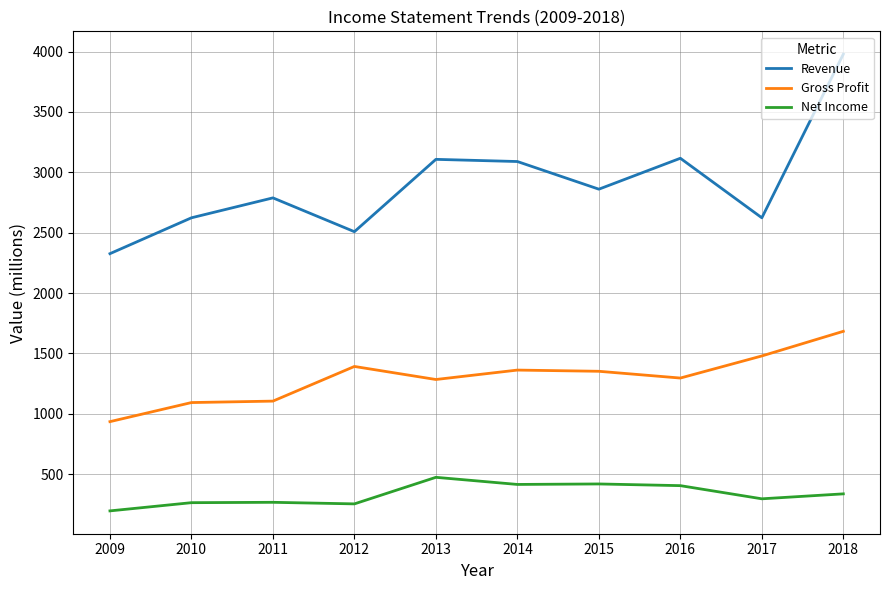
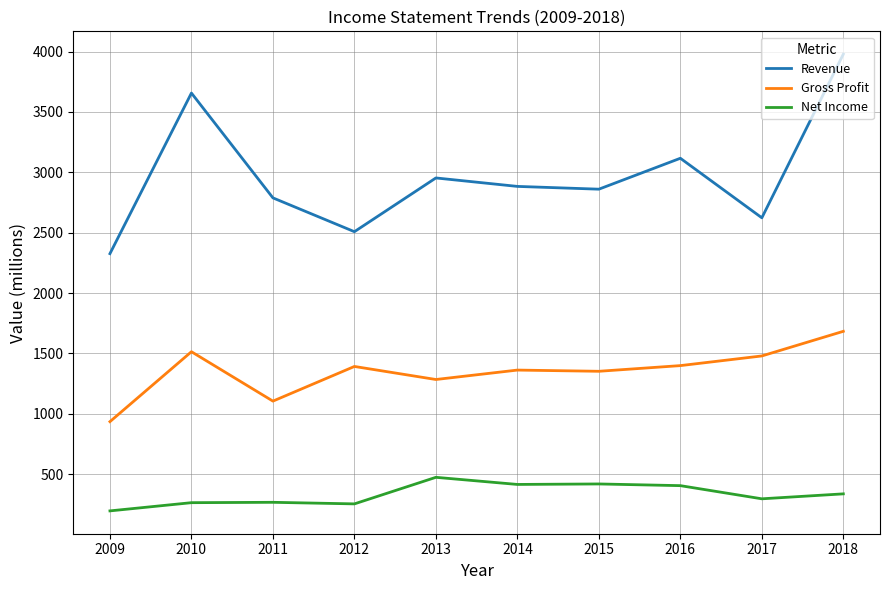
  {
    "Revenue": {
      "2009": 2330,
-     "2010": 2620,
+     "2010": 3660,
      "2011": 2790,
      "2012": 2510,
-     "2013": 3110,
-     "2014": 3090,
+     "2013": 2950,
+     "2014": 2880,
      "2015": 2860,
      "2016": 3120,
      "2017": 2620
    },
    "Gross Profit": {
      "2009": 940,
-     "2010": 1090,
+     "2010": 1510,
      "2011": 1110,
      "2012": 1390,
      "2013": 1280,
      "2014": 1360,
      "2015": 1350,
-     "2016": 1300,
+     "2016": 1400,
      "2017": 1480,
      "2018": 1680
    },
    "Net Income": {
      "2009": 200,
      "2010": 260,
      "2011": 270,
      "2012": 250,
      "2013": 470,
      "2014": 420,
      "2015": 420,
      "2016": 410,
      "2017": 300,
      "2018": 340
    }
  }
